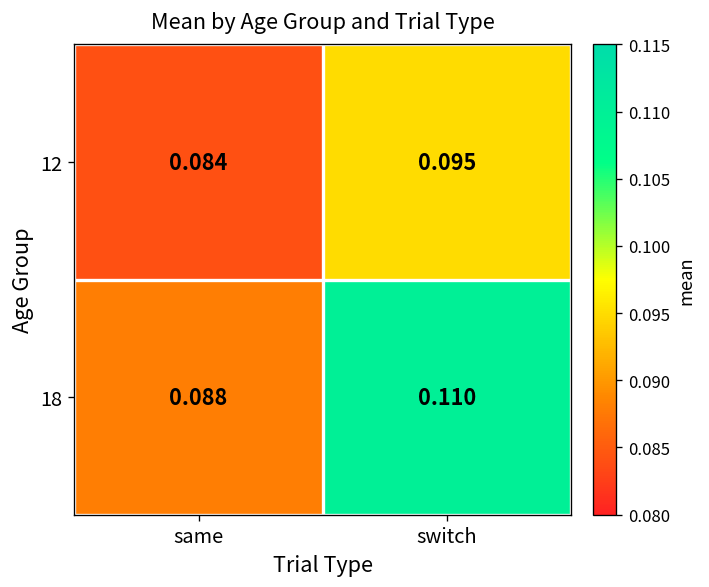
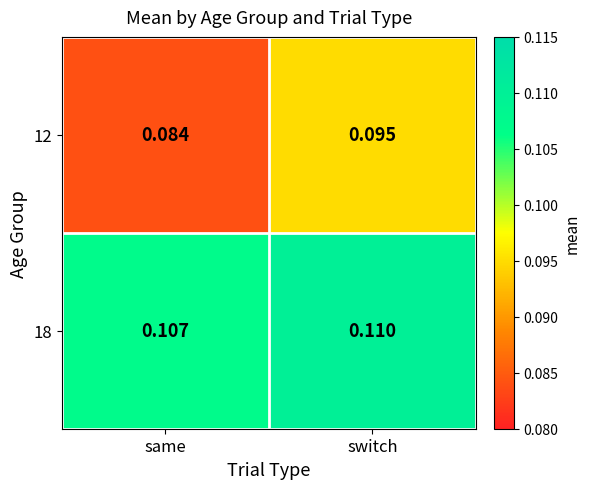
  {
    "12": {
      "same": 0.084,
      "switch": 0.095
    },
    "18": {
-     "same": 0.088,
+     "same": 0.107,
      "switch": 0.110
    }
  }
